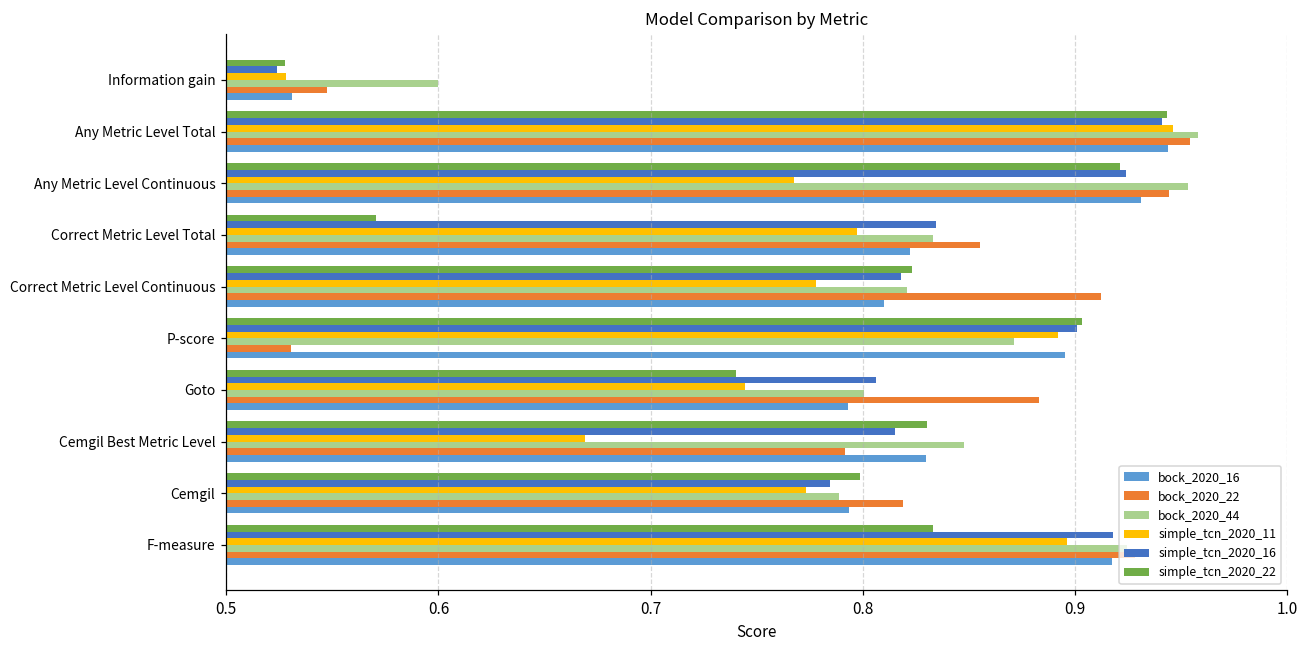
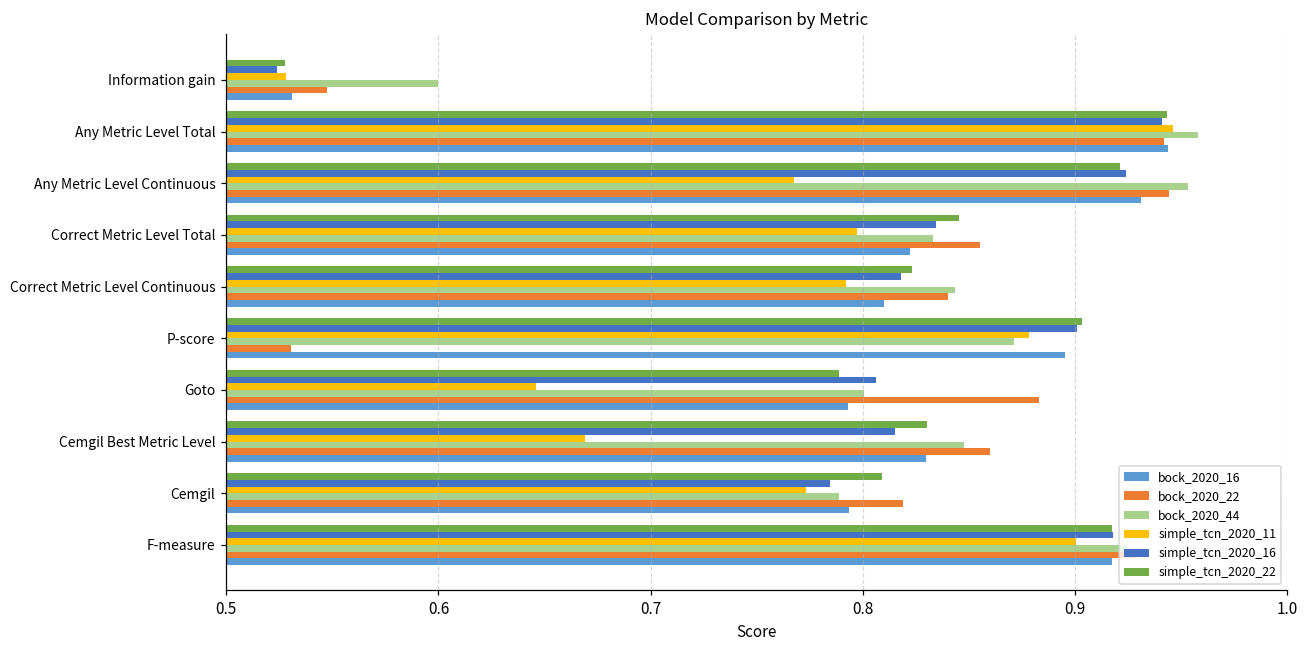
  {
    "bock_2020_22": {
      "Information gain": 0.548,
-     "Any Metric Level Total": 0.954,
+     "Any Metric Level Total": 0.942,
      "Any Metric Level Continuous": 0.944,
      "Correct Metric Level Total": 0.855,
-     "Correct Metric Level Continuous": 0.912,
+     "Correct Metric Level Continuous": 0.840,
      "P-score": 0.531,
      "Goto": 0.883,
-     "Cemgil Best Metric Level": 0.792,
+     "Cemgil Best Metric Level": 0.860,
      "Cemgil": 0.819
    },
    "bock_2020_44": {
      "Information gain": 0.600,
      "Any Metric Level Total": 0.958,
      "Any Metric Level Continuous": 0.953,
      "Correct Metric Level Total": 0.833,
-     "Correct Metric Level Continuous": 0.821,
+     "Correct Metric Level Continuous": 0.843,
      "P-score": 0.871,
      "Goto": 0.801,
      "Cemgil Best Metric Level": 0.848,
      "Cemgil": 0.789
    },
    "simple_tcn_2020_11": {
      "Information gain": 0.528,
      "Any Metric Level Total": 0.946,
      "Any Metric Level Continuous": 0.767,
      "Correct Metric Level Total": 0.797,
-     "Correct Metric Level Continuous": 0.778,
-     "P-score": 0.892,
-     "Goto": 0.744,
+     "Correct Metric Level Continuous": 0.792,
+     "P-score": 0.878,
+     "Goto": 0.646,
      "Cemgil Best Metric Level": 0.669,
      "Cemgil": 0.773,
-     "F-measure": 0.896
+     "F-measure": 0.900
    },
    "simple_tcn_2020_22": {
      "Information gain": 0.528,
      "Any Metric Level Total": 0.943,
      "Any Metric Level Continuous": 0.921,
-     "Correct Metric Level Total": 0.570,
+     "Correct Metric Level Total": 0.845,
      "Correct Metric Level Continuous": 0.823,
      "P-score": 0.903,
-     "Goto": 0.740,
+     "Goto": 0.789,
      "Cemgil Best Metric Level": 0.830,
-     "Cemgil": 0.799,
-     "F-measure": 0.833
+     "Cemgil": 0.809,
+     "F-measure": 0.917
    }
  }
